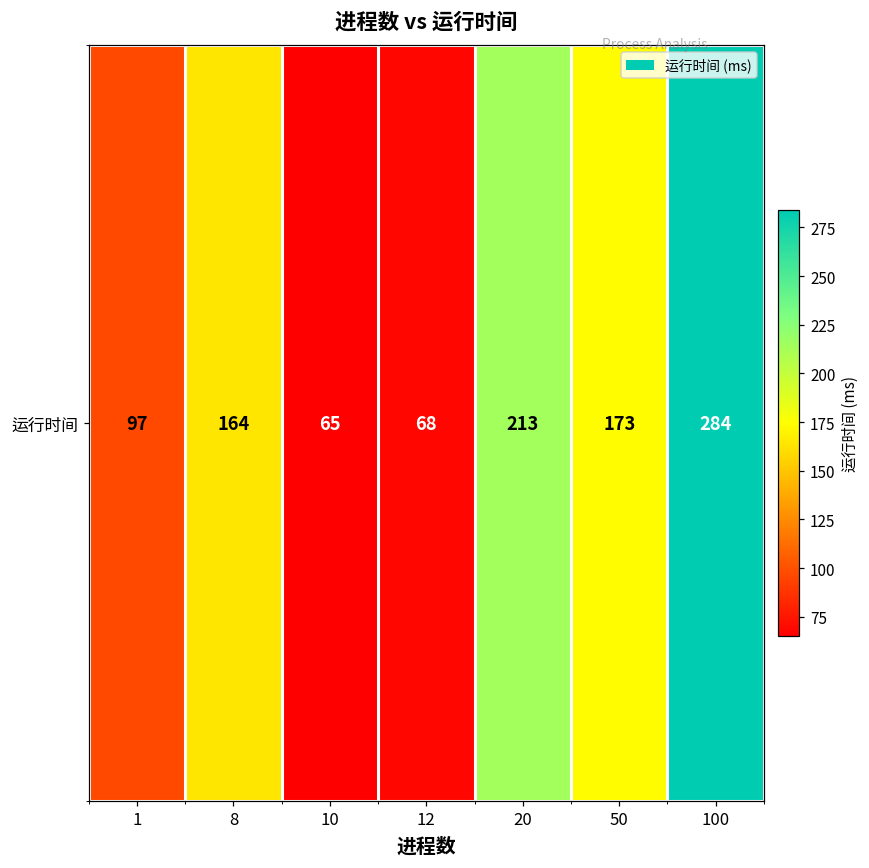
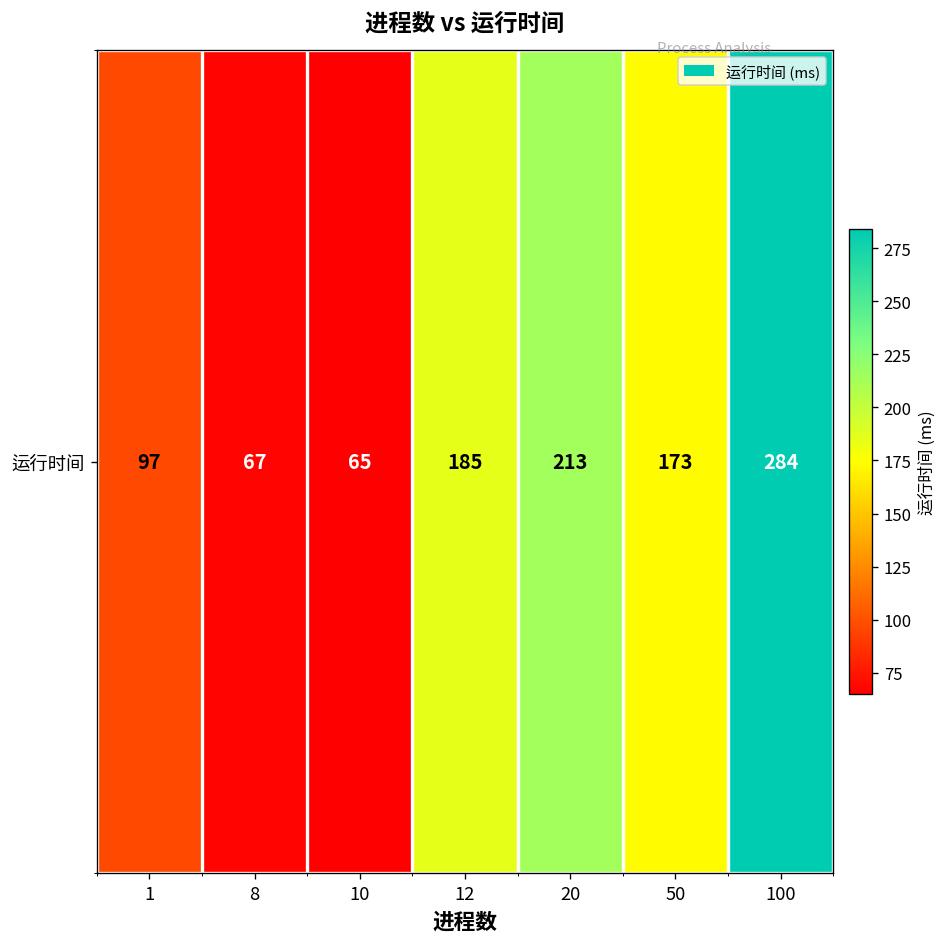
  {
    "运行时间": {
      "1": 97,
-     "8": 164,
+     "8": 67,
      "10": 65,
-     "12": 68,
+     "12": 185,
      "20": 213,
      "50": 173,
      "100": 284
    }
  }
